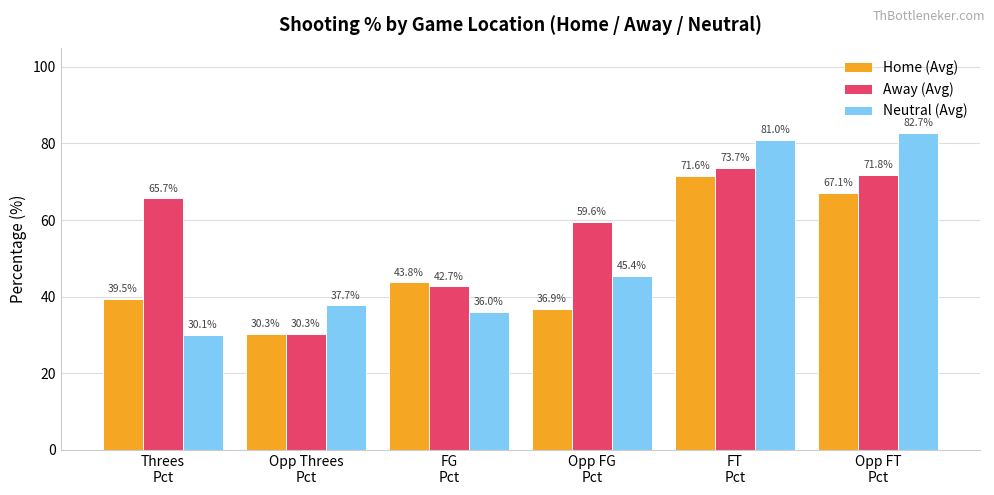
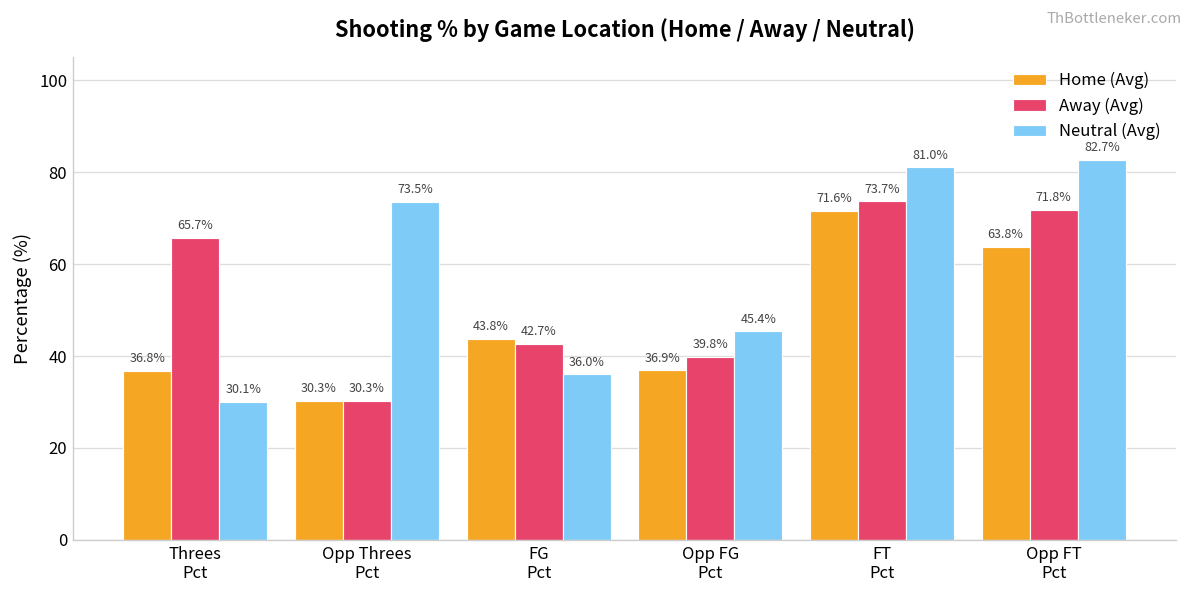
  {
    "Home (Avg)": {
-     "Threes Pct": "39.5%",
+     "Threes Pct": "36.8%",
      "Opp Threes Pct": "30.3%",
      "FG Pct": "43.8%",
      "Opp FG Pct": "36.9%",
      "FT Pct": "71.6%",
-     "Opp FT Pct": "67.1%"
+     "Opp FT Pct": "63.8%"
    },
    "Away (Avg)": {
      "Threes Pct": "65.7%",
      "Opp Threes Pct": "30.3%",
      "FG Pct": "42.7%",
-     "Opp FG Pct": "59.6%",
+     "Opp FG Pct": "39.8%",
      "FT Pct": "73.7%",
      "Opp FT Pct": "71.8%"
    },
    "Neutral (Avg)": {
      "Threes Pct": "30.1%",
-     "Opp Threes Pct": "37.7%",
+     "Opp Threes Pct": "73.5%",
      "FG Pct": "36.0%",
      "Opp FG Pct": "45.4%",
      "FT Pct": "81.0%",
      "Opp FT Pct": "82.7%"
    }
  }
